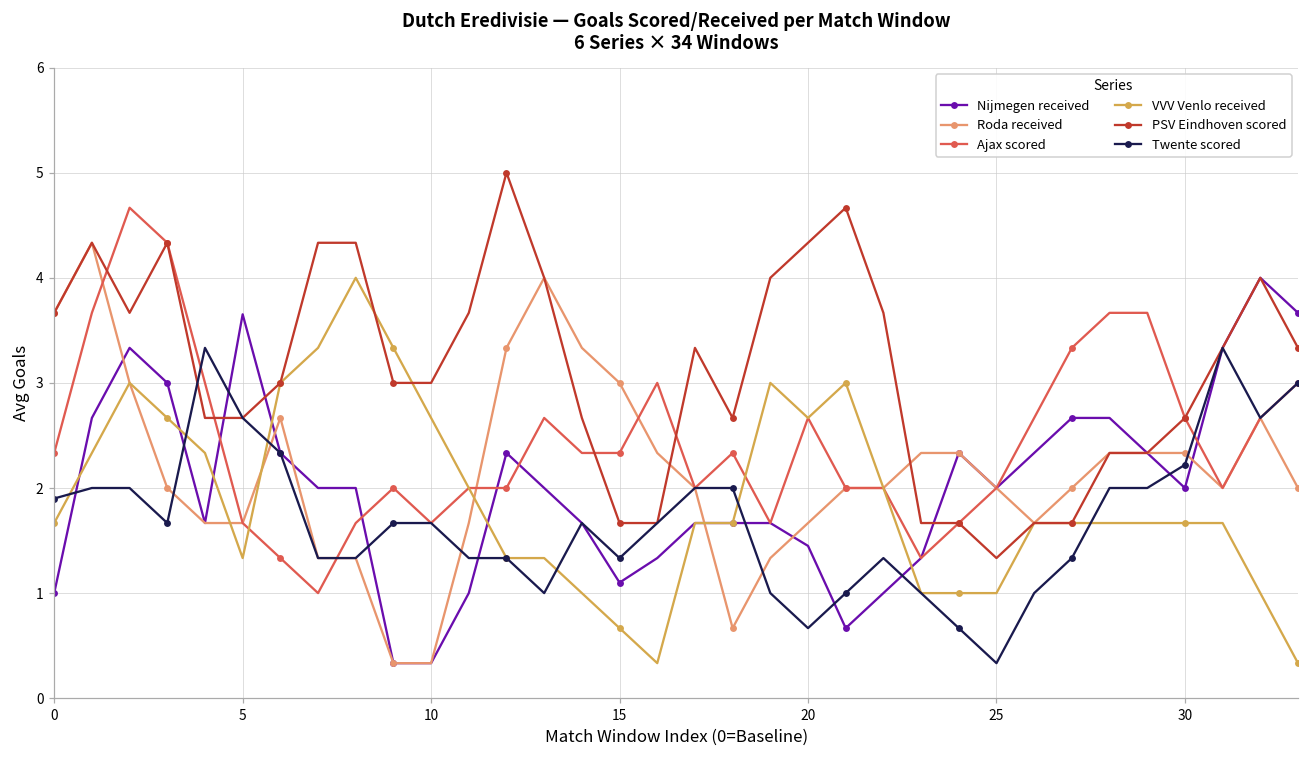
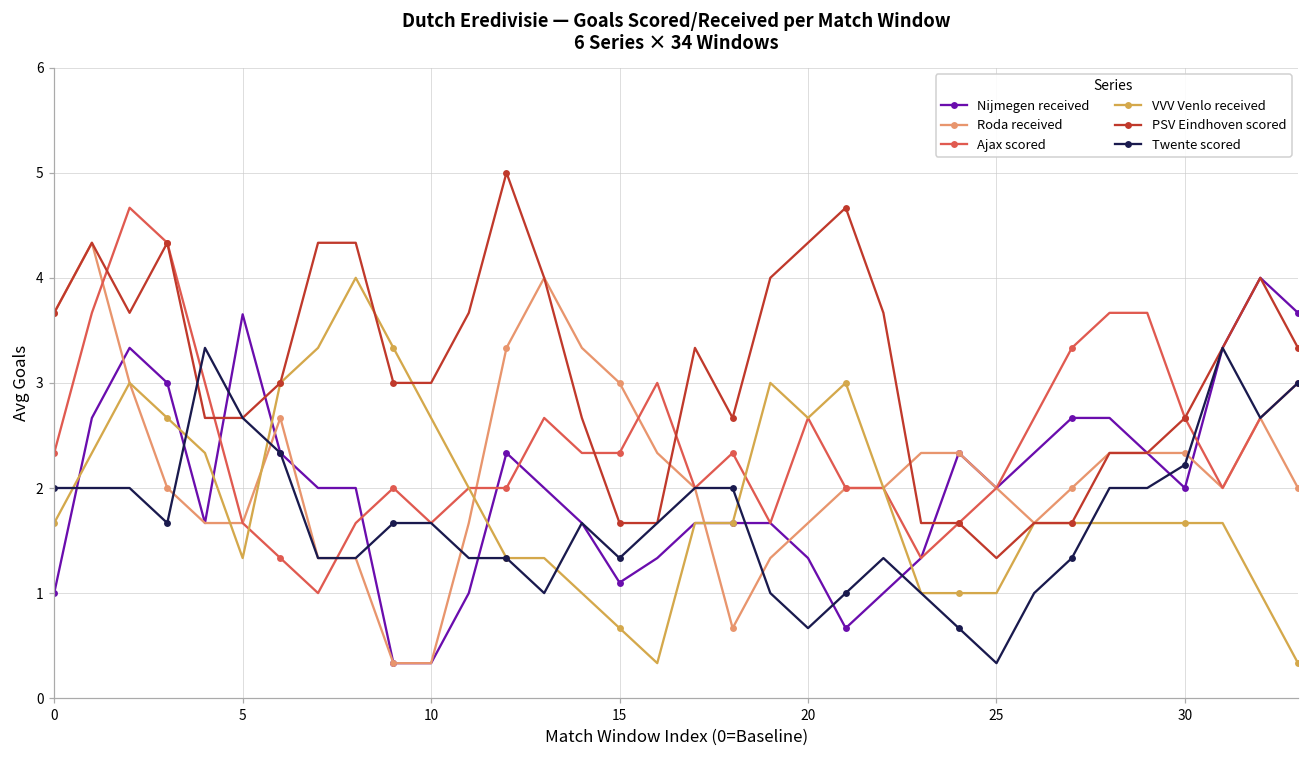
  {
    "Nijmegen received": {
      "0": 1.0,
      "5": 3.7,
      "15": 1.1,
-     "20": 1.4,
+     "20": 1.3,
      "30": 2.0
    },
    "Twente scored": {
-     "0": 1.9,
+     "0": 2.0,
      "15": 1.3,
      "20": 0.7,
      "25": 0.3,
      "30": 2.2
    }
  }
